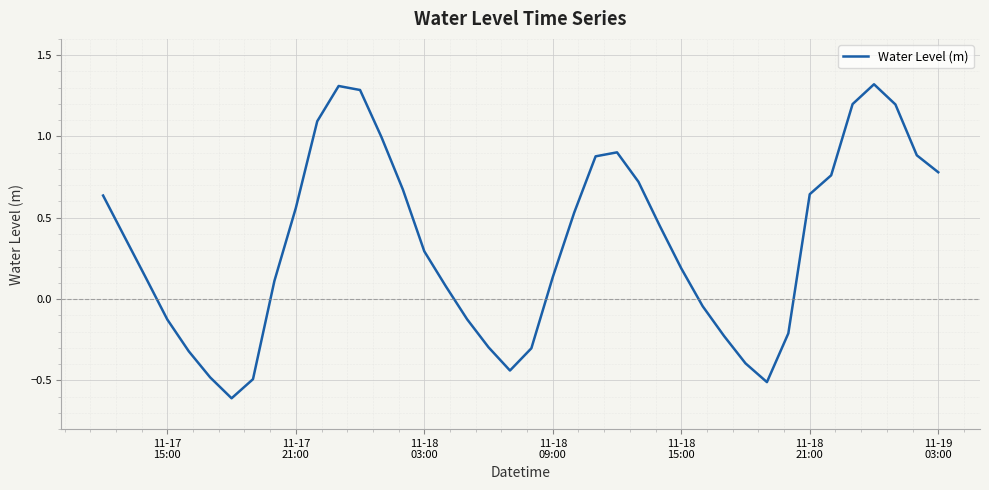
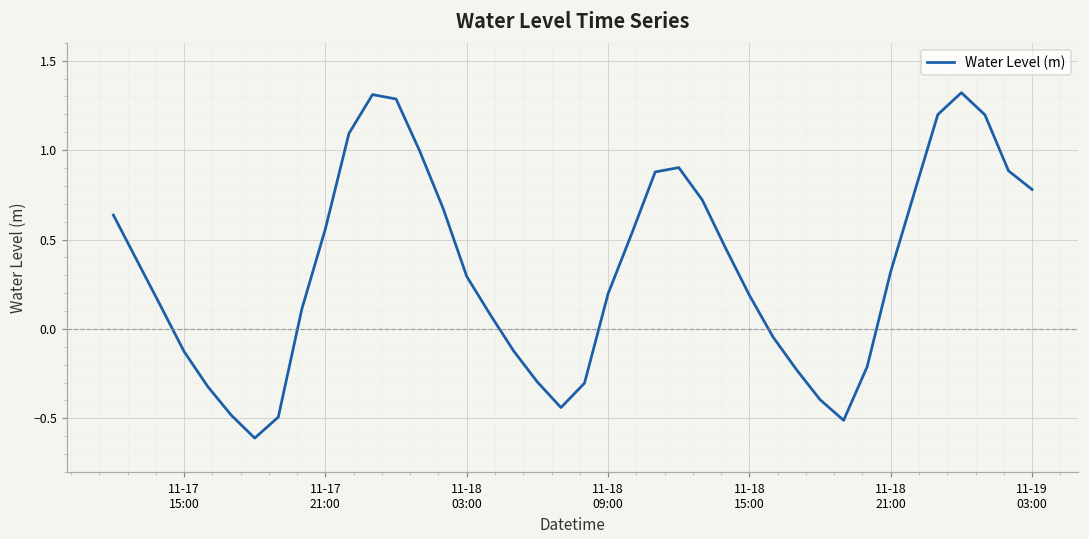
  {
    "11-17 15:00": -0.13,
    "11-17 21:00": 0.56,
    "11-18 03:00": 0.29,
-   "11-18 09:00": 0.14,
+   "11-18 09:00": 0.20,
    "11-18 15:00": 0.19,
-   "11-18 21:00": 0.64,
+   "11-18 21:00": 0.32,
    "11-19 03:00": 0.78
  }
